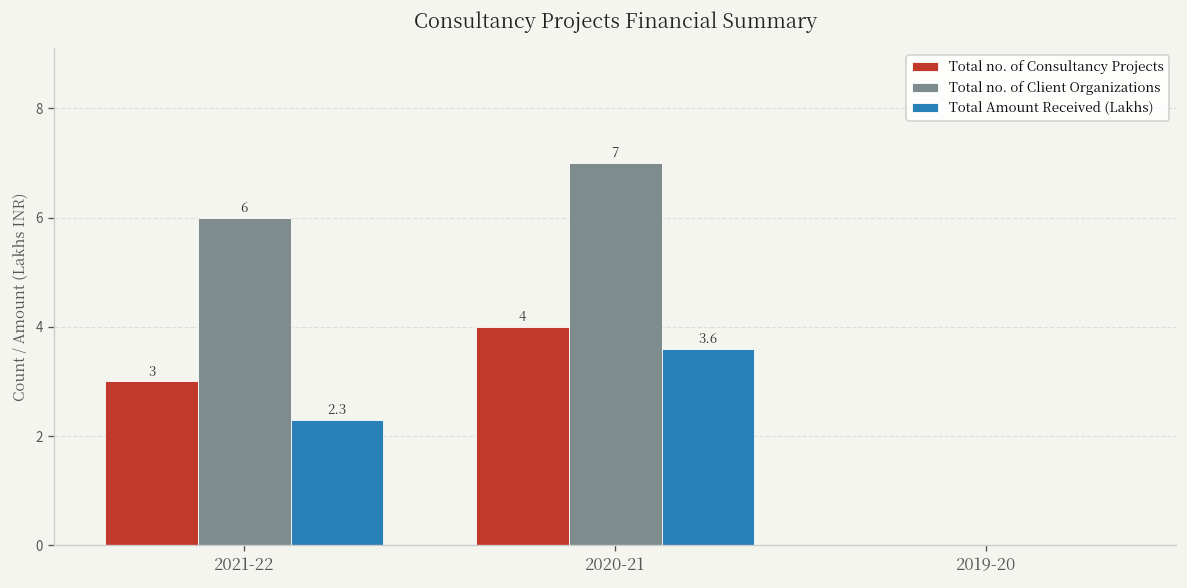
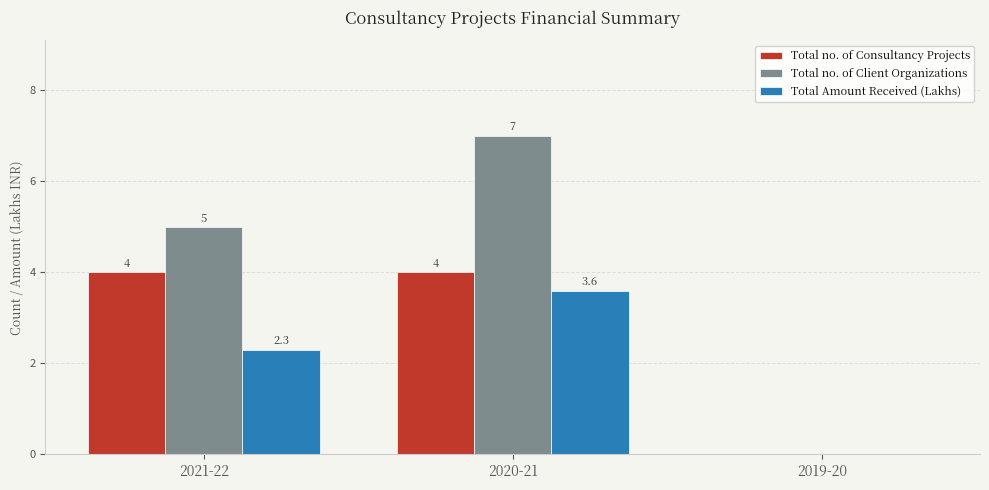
  {
    "Total no. of Consultancy Projects": {
-     "2021-22": 3,
+     "2021-22": 4,
      "2020-21": 4
    },
    "Total no. of Client Organizations": {
-     "2021-22": 6,
+     "2021-22": 5,
      "2020-21": 7
    },
    "Total Amount Received (Lakhs)": {
      "2021-22": 2.3,
      "2020-21": 3.6
    }
  }
